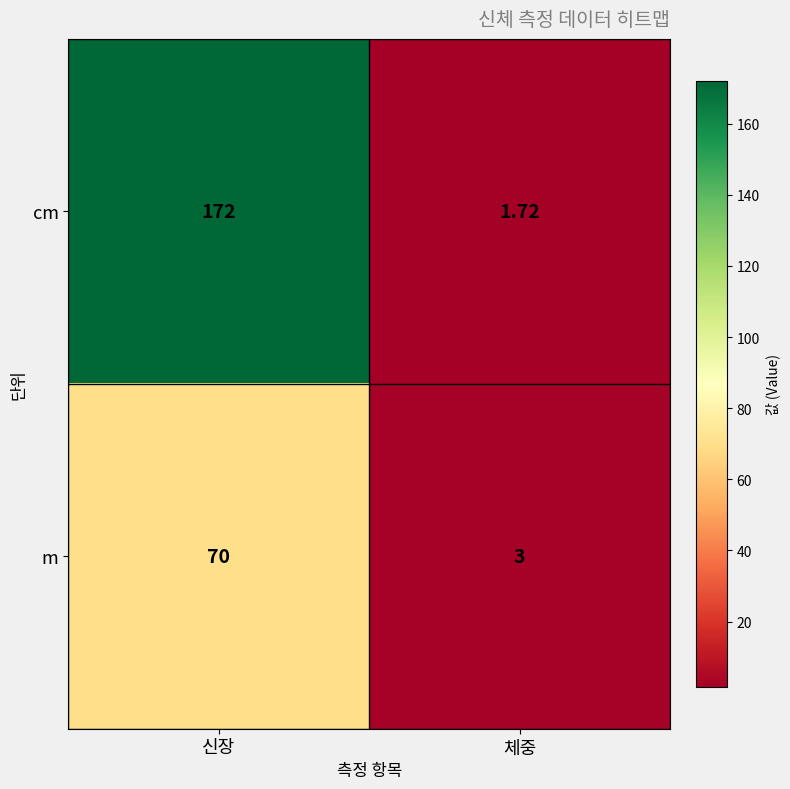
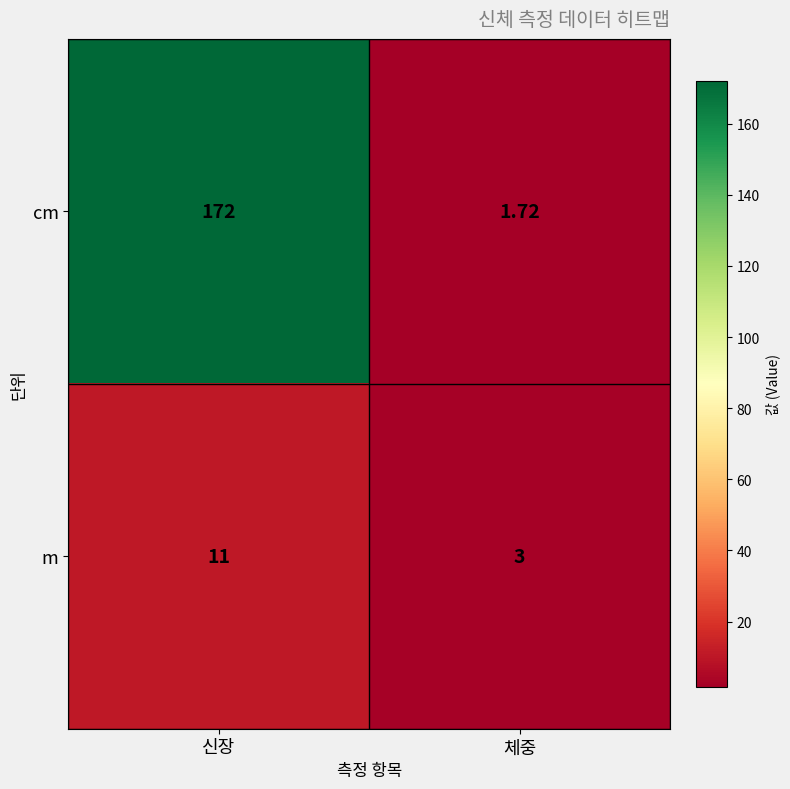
  {
    "cm": {
      "신장": 172,
      "체중": 1.72
    },
    "m": {
-     "신장": 70,
+     "신장": 11,
      "체중": 3
    }
  }
